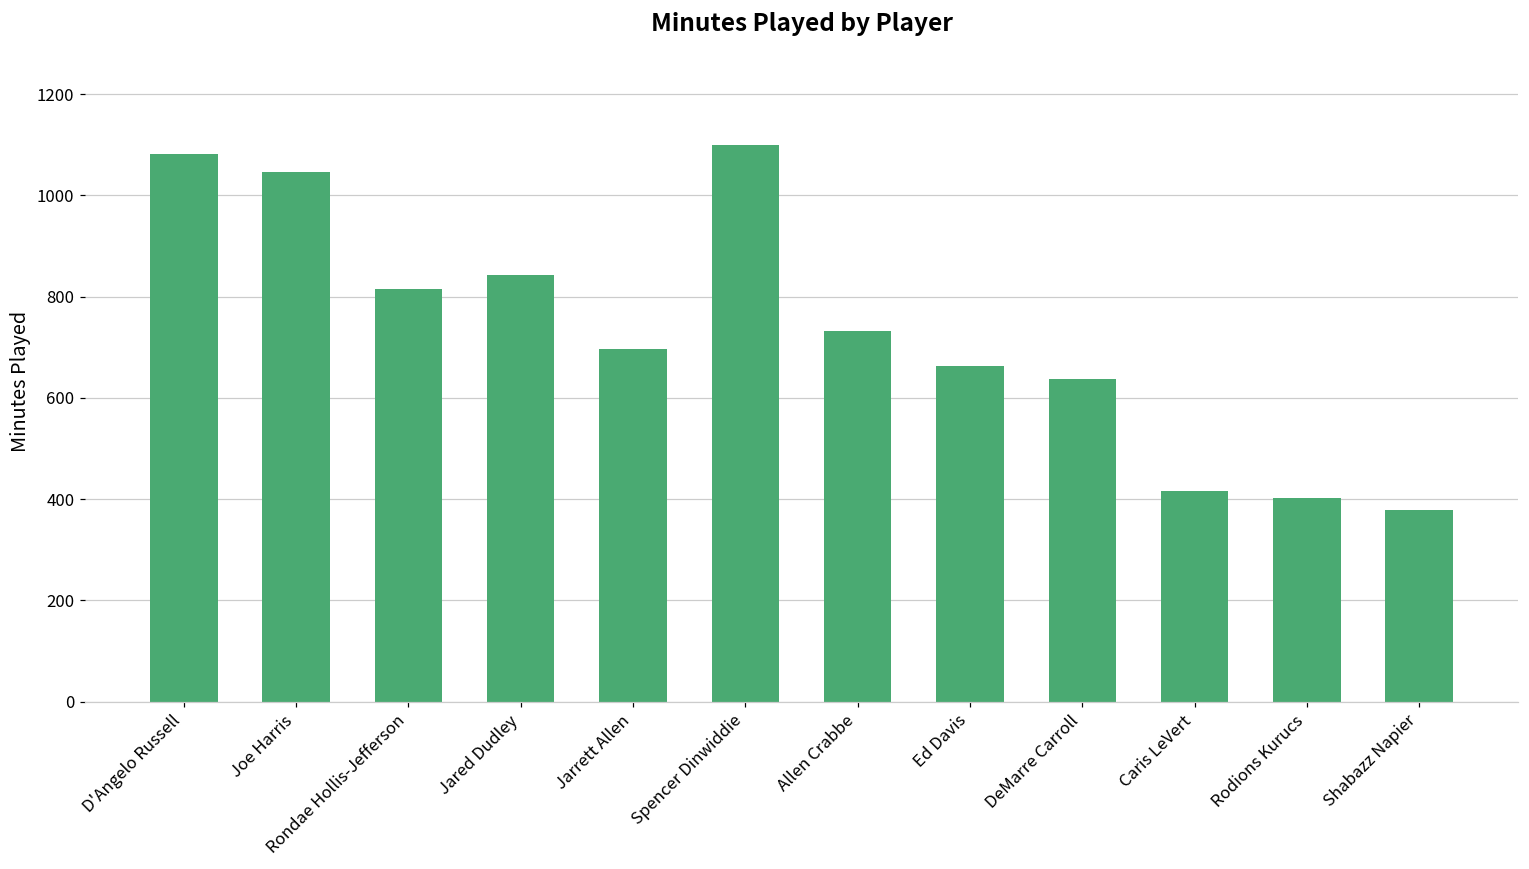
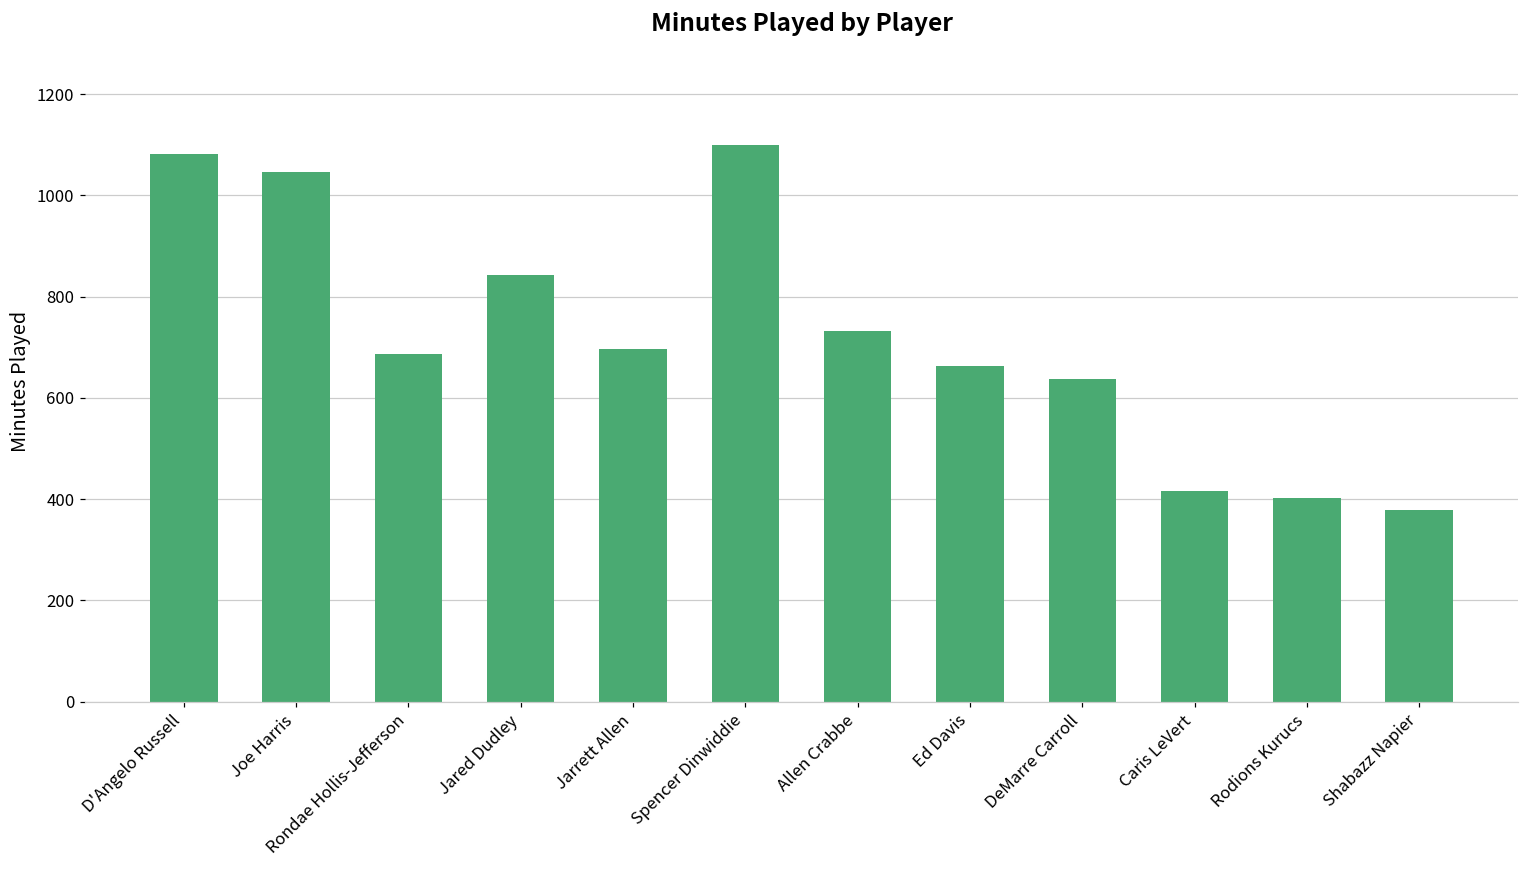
  {
    "D'Angelo Russell": 1080,
    "Joe Harris": 1050,
-   "Rondae Hollis-Jefferson": 820,
+   "Rondae Hollis-Jefferson": 690,
    "Jared Dudley": 840,
    "Jarrett Allen": 700,
    "Spencer Dinwiddie": 1100,
    "Allen Crabbe": 730,
    "Ed Davis": 660,
    "DeMarre Carroll": 640,
    "Caris LeVert": 420,
    "Rodions Kurucs": 400,
    "Shabazz Napier": 380
  }
